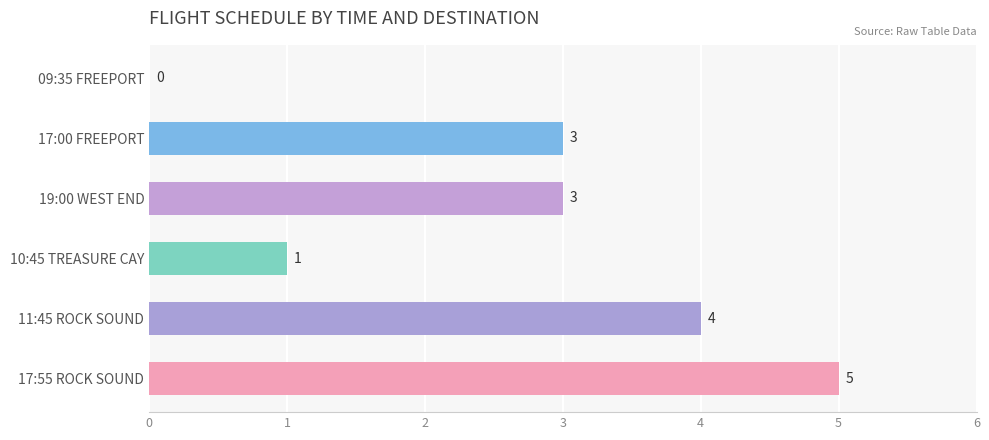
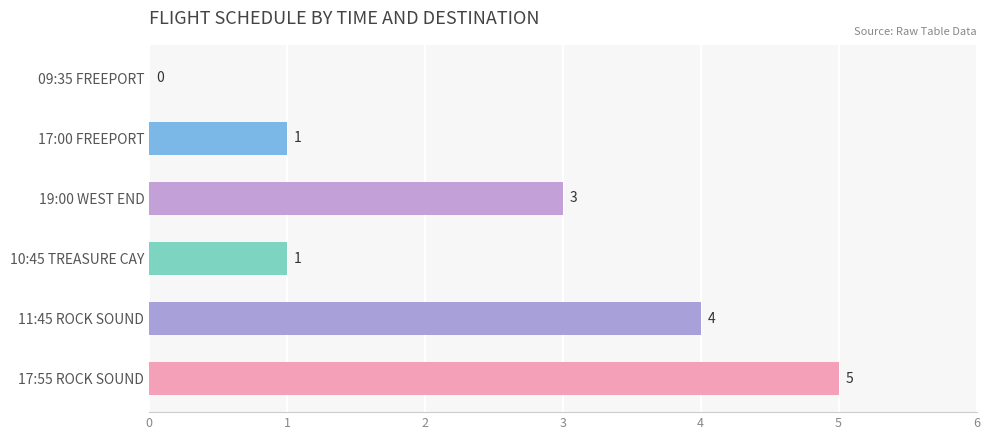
  {
    "09:35 FREEPORT": 0,
-   "17:00 FREEPORT": 3,
+   "17:00 FREEPORT": 1,
    "19:00 WEST END": 3,
    "10:45 TREASURE CAY": 1,
    "11:45 ROCK SOUND": 4,
    "17:55 ROCK SOUND": 5
  }
